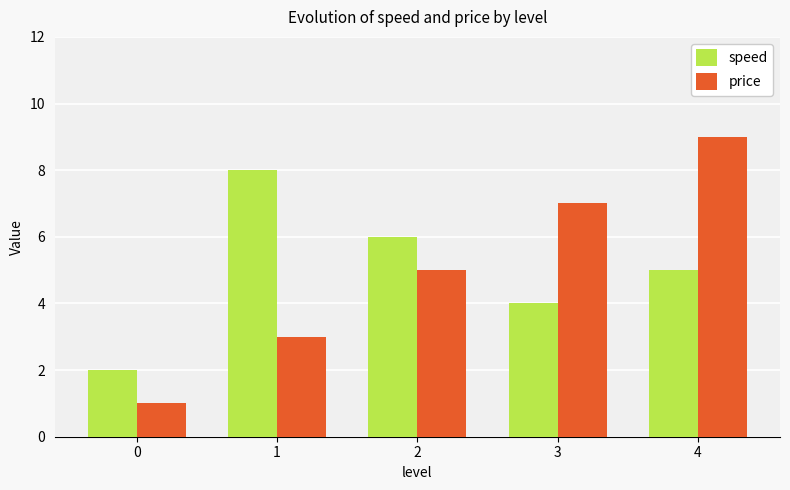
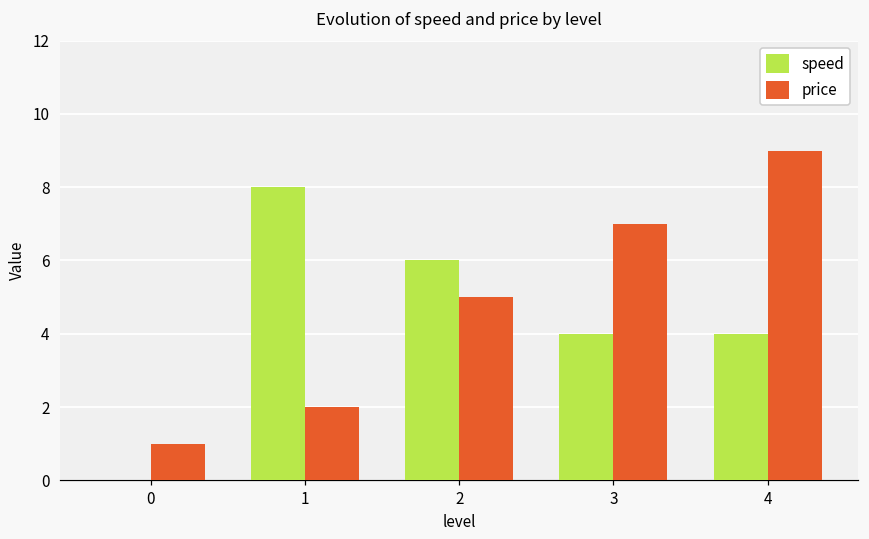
  {
    "speed": {
-     "0": 2,
+     "0": 0,
      "1": 8,
      "2": 6,
      "3": 4,
-     "4": 5
+     "4": 4
    },
    "price": {
      "0": 1,
-     "1": 3,
+     "1": 2,
      "2": 5,
      "3": 7,
      "4": 9
    }
  }
